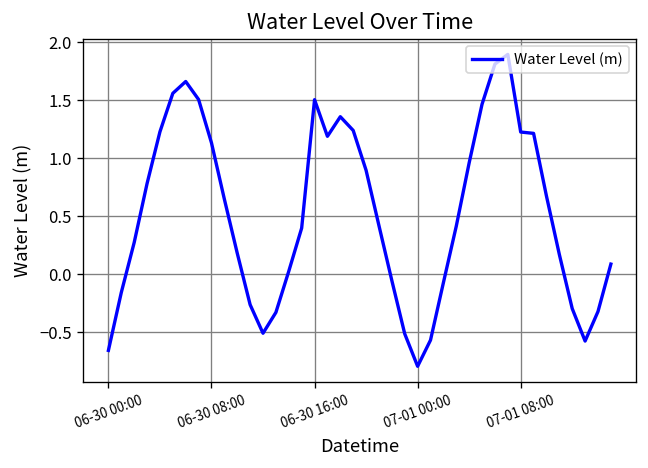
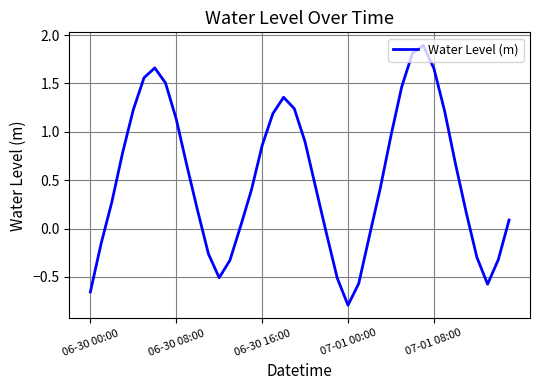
  {
    "06-30 00:00": -0.7,
    "06-30 08:00": 1.1,
-   "06-30 16:00": 1.5,
+   "06-30 16:00": 0.9,
    "07-01 00:00": -0.8,
-   "07-01 08:00": 1.2
+   "07-01 08:00": 1.7
  }
